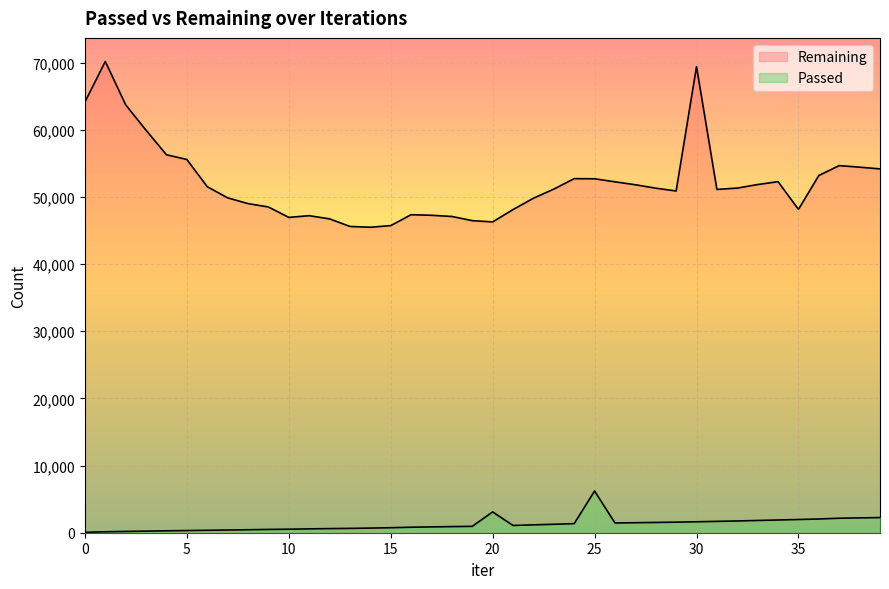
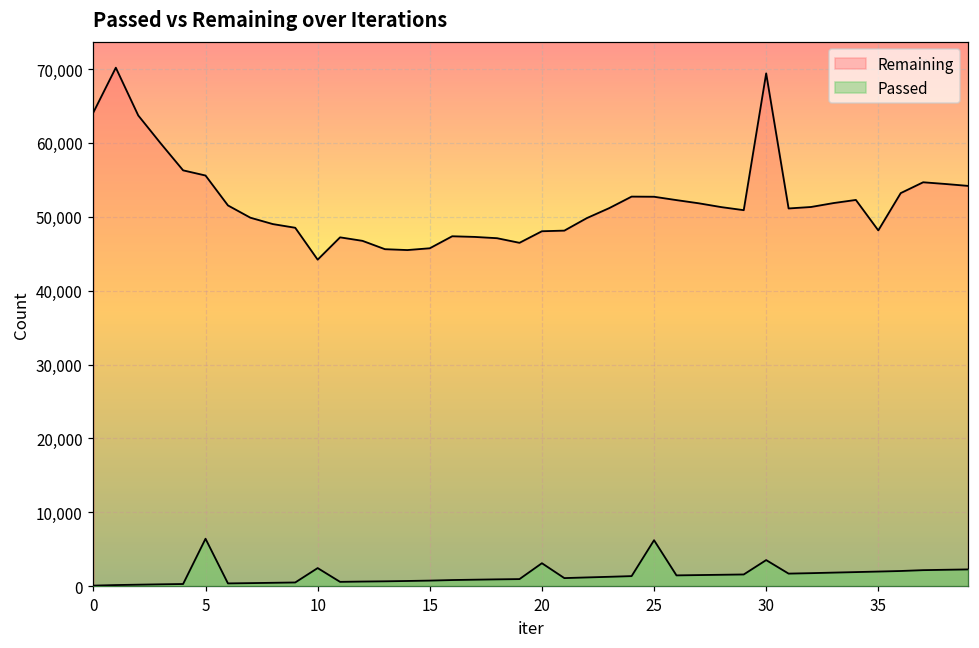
  {
    "Remaining": {
      "0": "64,000",
      "5": "56,000",
-     "10": "47,000",
+     "10": "44,000",
      "15": "46,000",
-     "20": "46,000",
+     "20": "48,000",
      "25": "53,000",
      "30": "69,000",
      "35": "48,000"
    },
    "Passed": {
      "0": "0",
-     "5": "0",
-     "10": "1,000",
+     "5": "6,000",
+     "10": "2,000",
      "15": "1,000",
      "20": "3,000",
      "25": "6,000",
-     "30": "2,000",
+     "30": "4,000",
      "35": "2,000"
    }
  }
